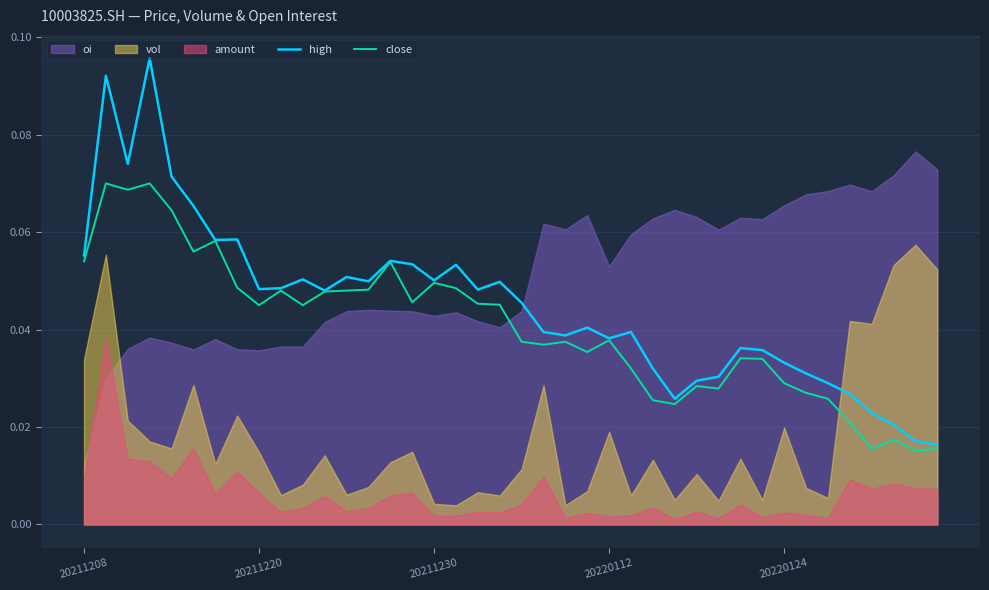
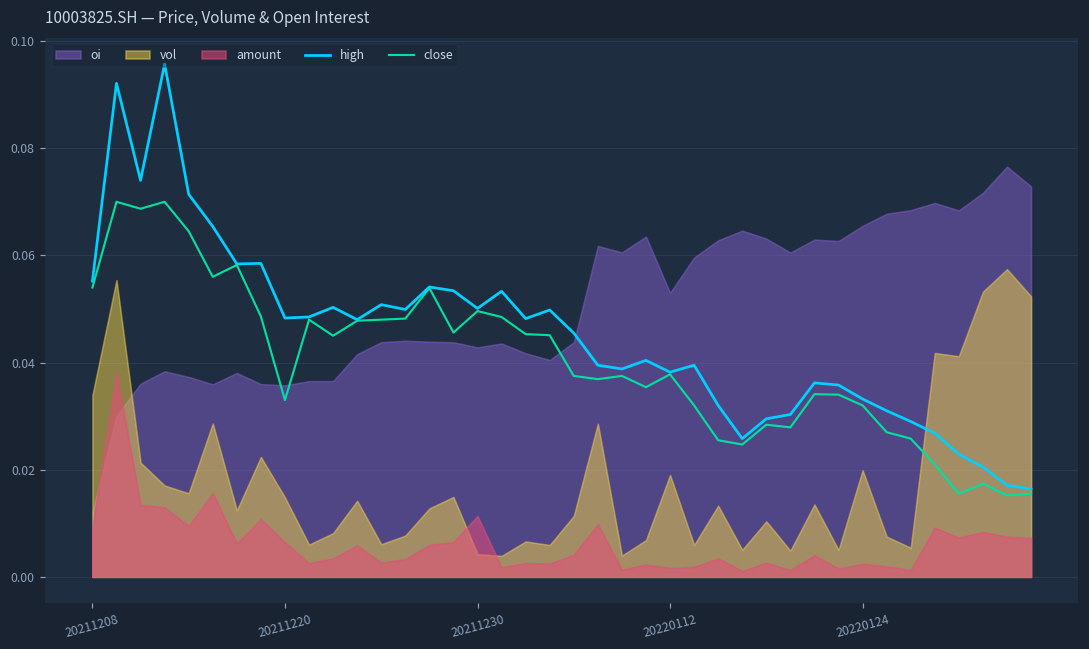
  {
    "high": {
      "20211208": 0.055,
      "20211220": 0.048,
      "20220124": 0.033
    },
    "oi": {
      "20211208": 0.012,
      "20211220": 0.036,
      "20211230": 0.043,
      "20220112": 0.053,
      "20220124": 0.066
    },
    "close": {
      "20211208": 0.054,
-     "20211220": 0.045,
-     "20220124": 0.029
+     "20211220": 0.033,
+     "20220124": 0.032
    },
    "vol": {
      "20211208": 0.034,
      "20211220": 0.015,
      "20211230": 0.004,
      "20220112": 0.019,
      "20220124": 0.020
    },
    "amount": {
      "20211208": 0.009,
      "20211220": 0.006,
-     "20211230": 0.002,
+     "20211230": 0.011,
      "20220112": 0.002,
      "20220124": 0.002
    }
  }
